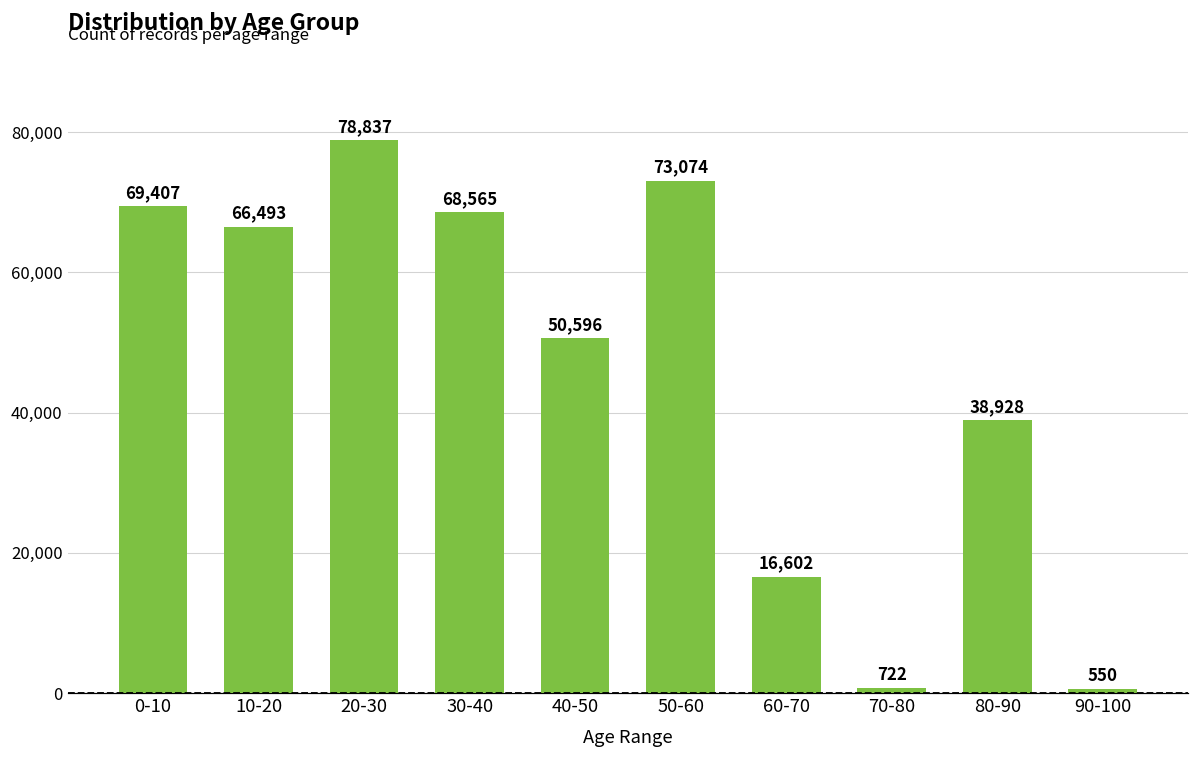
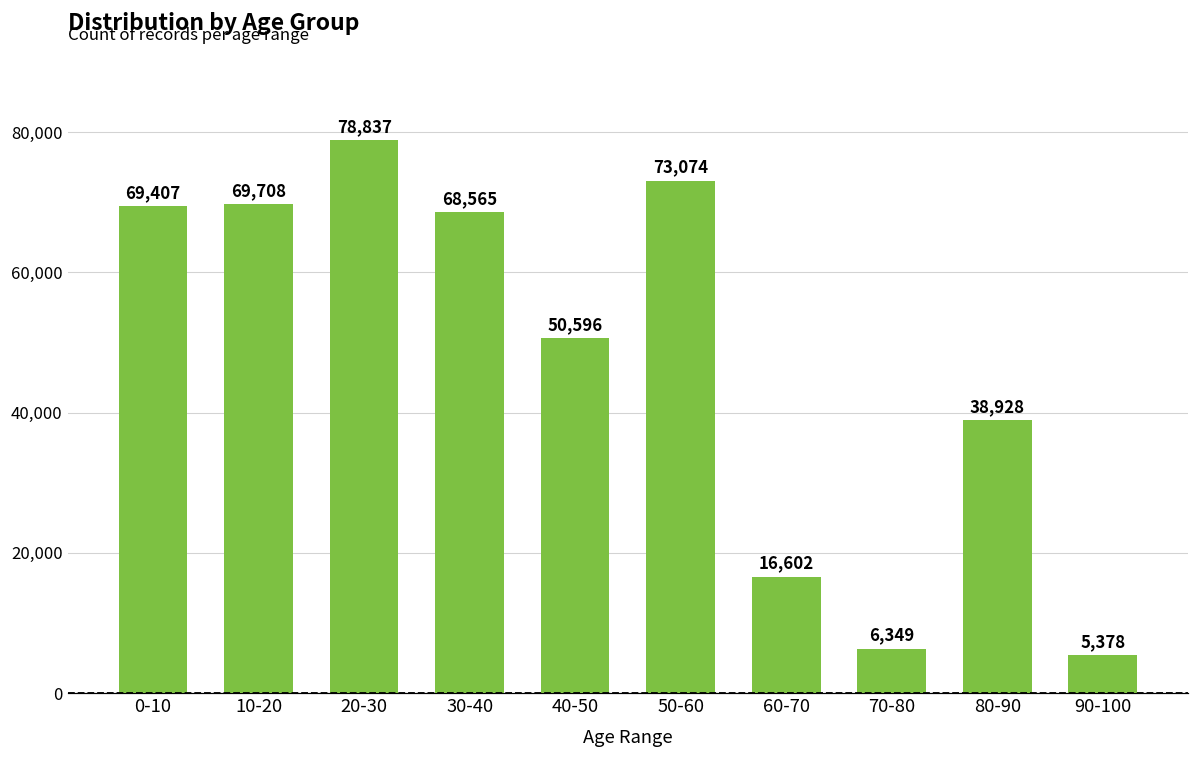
  {
    "0-10": "69,407",
-   "10-20": "66,493",
+   "10-20": "69,708",
    "20-30": "78,837",
    "30-40": "68,565",
    "40-50": "50,596",
    "50-60": "73,074",
    "60-70": "16,602",
-   "70-80": "722",
+   "70-80": "6,349",
    "80-90": "38,928",
-   "90-100": "550"
+   "90-100": "5,378"
  }
